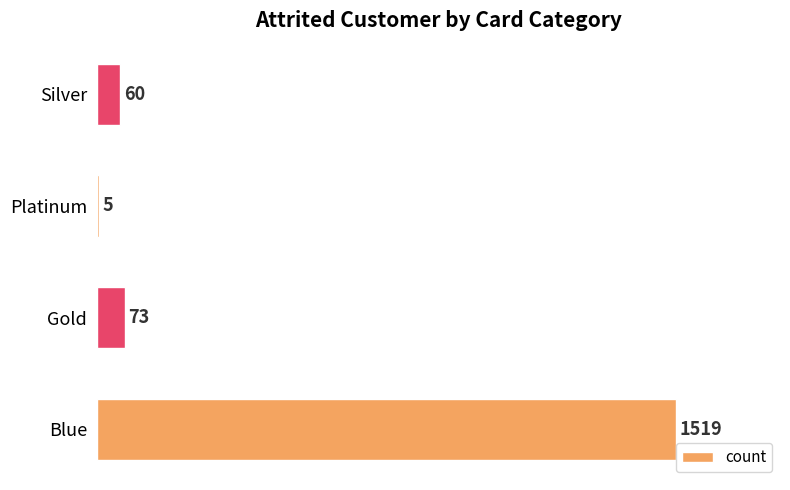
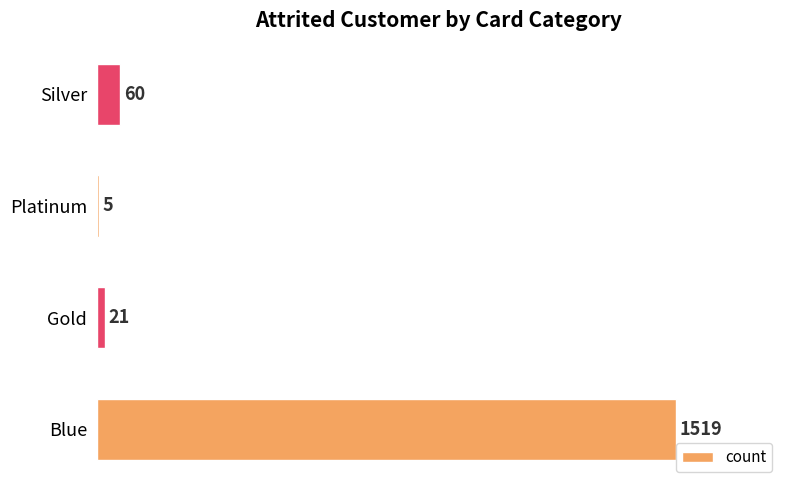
  {
    "Silver": 60,
    "Platinum": 5,
-   "Gold": 73,
+   "Gold": 21,
    "Blue": 1519
  }
